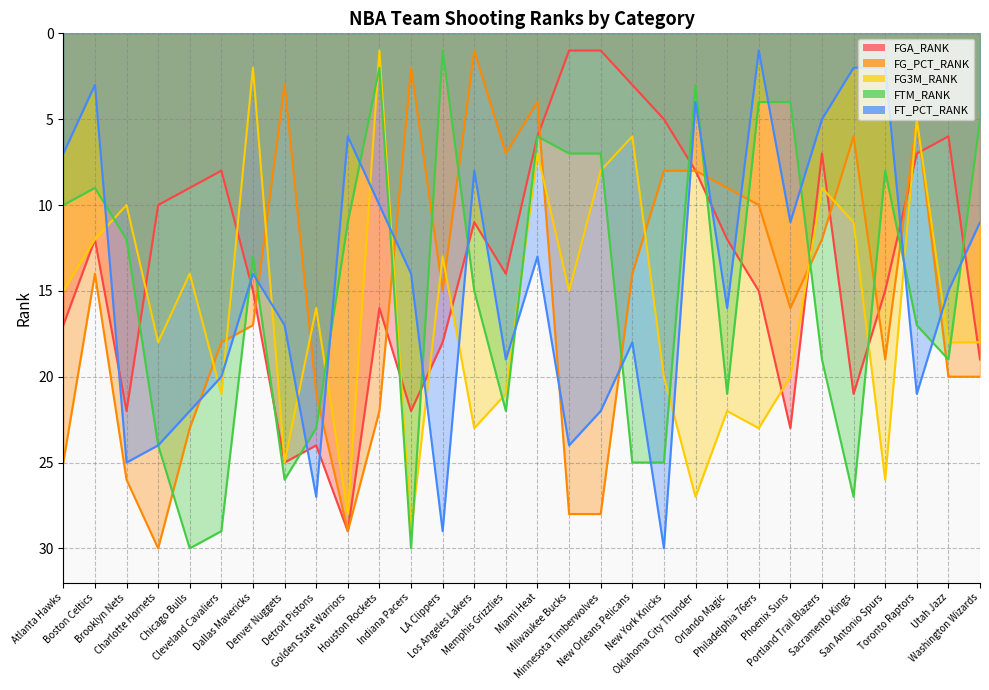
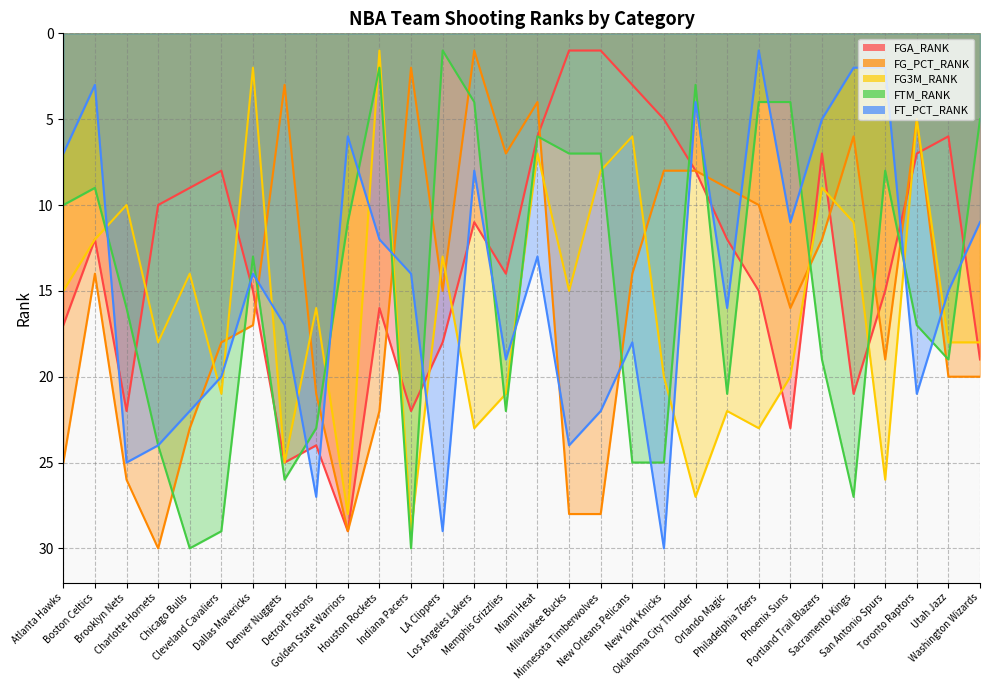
  {
    "FTM_RANK": {
      "Atlanta Hawks": 10,
      "Boston Celtics": 9,
-     "Brooklyn Nets": 12,
+     "Brooklyn Nets": 16,
      "Chicago Bulls": 30,
      "Cleveland Cavaliers": 29,
      "Dallas Mavericks": 13,
      "Denver Nuggets": 26,
      "Detroit Pistons": 23,
      "Golden State Warriors": 11,
      "Houston Rockets": 2,
      "Indiana Pacers": 30,
      "LA Clippers": 1,
-     "Los Angeles Lakers": 15,
+     "Los Angeles Lakers": 4,
      "Memphis Grizzlies": 22,
      "Milwaukee Bucks": 7,
      "Minnesota Timberwolves": 7,
      "New Orleans Pelicans": 25,
      "New York Knicks": 25,
      "Oklahoma City Thunder": 3,
      "Orlando Magic": 21,
      "Philadelphia 76ers": 4,
      "Phoenix Suns": 4,
      "Portland Trail Blazers": 19,
      "Sacramento Kings": 27,
      "San Antonio Spurs": 8,
      "Toronto Raptors": 17,
      "Utah Jazz": 19,
      "Washington Wizards": 5
    },
    "FT_PCT_RANK": {
      "Atlanta Hawks": 7,
      "Boston Celtics": 3,
      "Brooklyn Nets": 25,
      "Chicago Bulls": 22,
      "Cleveland Cavaliers": 20,
      "Dallas Mavericks": 14,
      "Denver Nuggets": 17,
      "Detroit Pistons": 27,
      "Golden State Warriors": 6,
-     "Houston Rockets": 10,
+     "Houston Rockets": 12,
      "Indiana Pacers": 14,
      "LA Clippers": 29,
      "Los Angeles Lakers": 8,
      "Memphis Grizzlies": 19,
      "Miami Heat": 13,
      "Milwaukee Bucks": 24,
      "Minnesota Timberwolves": 22,
      "New Orleans Pelicans": 18,
      "New York Knicks": 30,
      "Oklahoma City Thunder": 4,
      "Orlando Magic": 16,
      "Philadelphia 76ers": 1,
      "Phoenix Suns": 11,
      "Portland Trail Blazers": 5,
      "Sacramento Kings": 2,
      "Toronto Raptors": 21,
      "Utah Jazz": 15,
      "Washington Wizards": 11
    }
  }
